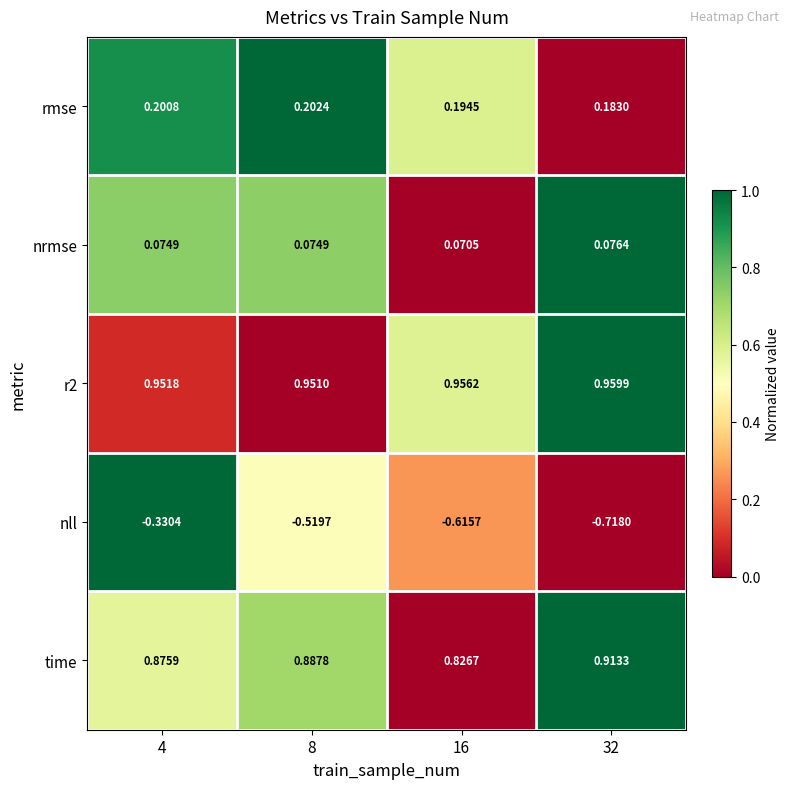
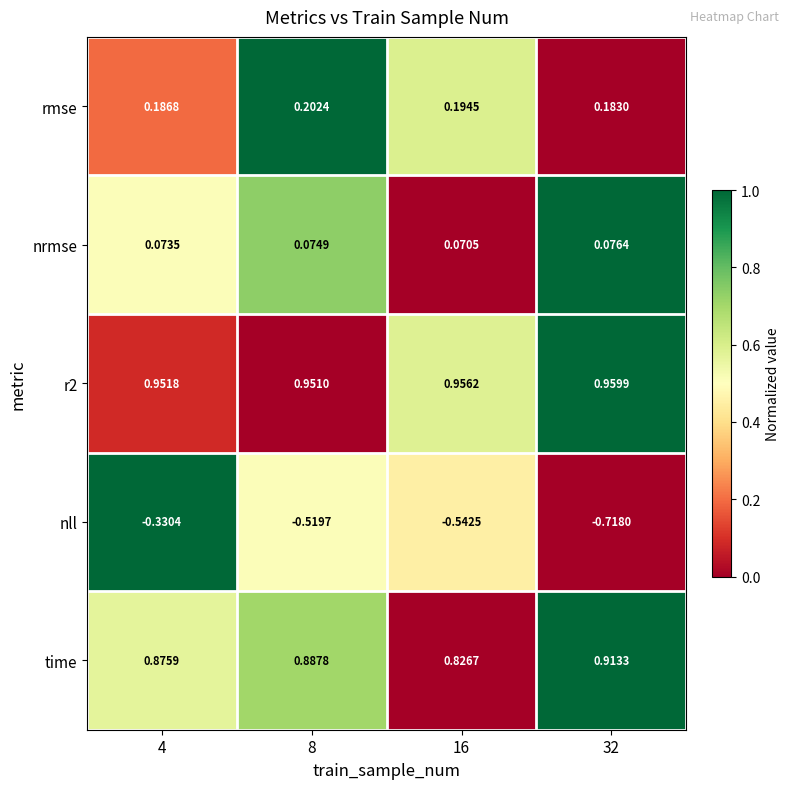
  {
    "rmse": {
-     "4": 0.2008,
+     "4": 0.1868,
      "8": 0.2024,
      "16": 0.1945,
      "32": 0.1830
    },
    "nrmse": {
-     "4": 0.0749,
+     "4": 0.0735,
      "8": 0.0749,
      "16": 0.0705,
      "32": 0.0764
    },
    "r2": {
      "4": 0.9518,
      "8": 0.9510,
      "16": 0.9562,
      "32": 0.9599
    },
    "nll": {
      "4": -0.3304,
      "8": -0.5197,
-     "16": -0.6157,
+     "16": -0.5425,
      "32": -0.7180
    },
    "time": {
      "4": 0.8759,
      "8": 0.8878,
      "16": 0.8267,
      "32": 0.9133
    }
  }
